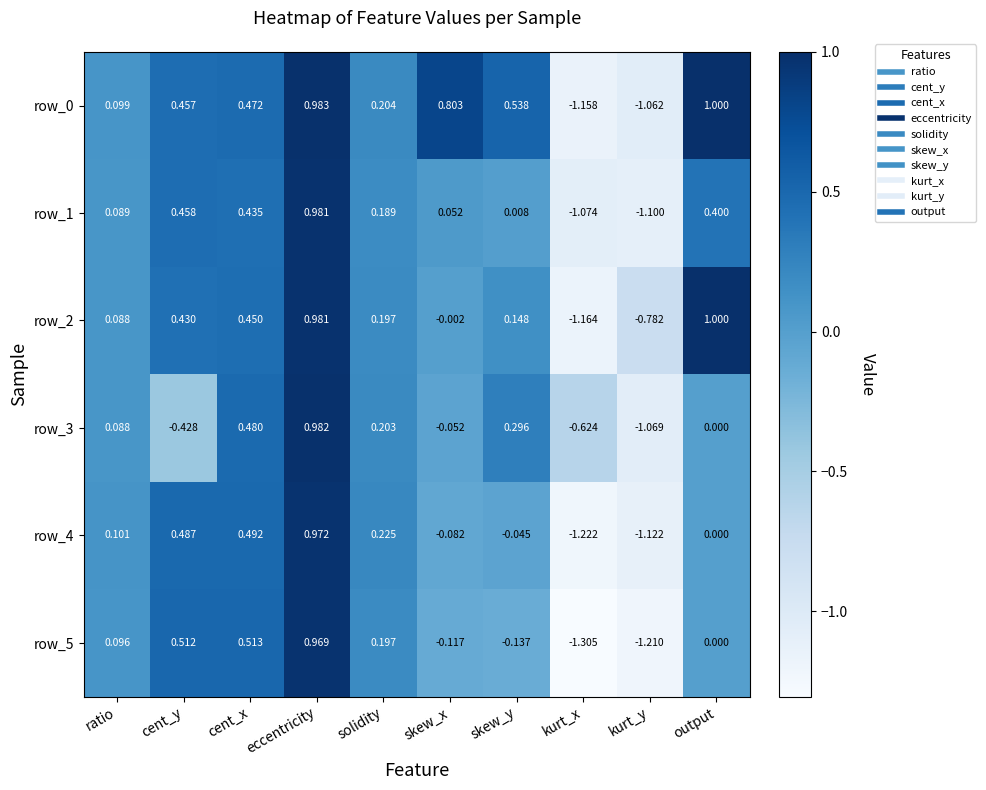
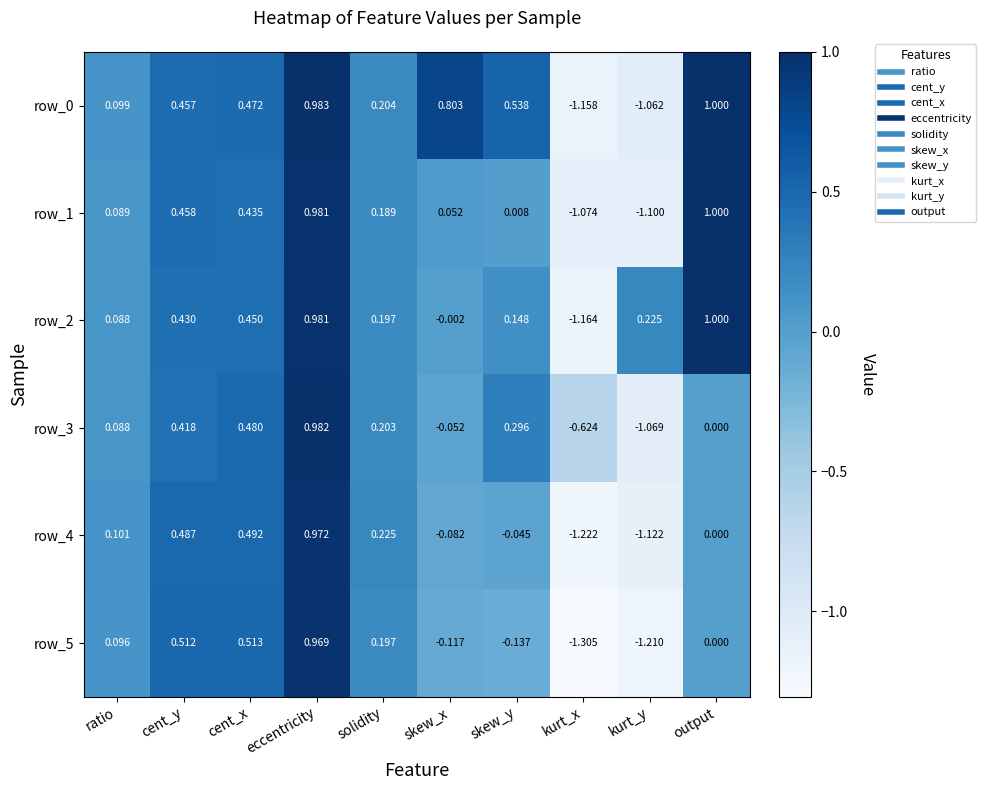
  {
    "row_0": {
      "ratio": 0.099,
      "cent_y": 0.457,
      "cent_x": 0.472,
      "eccentricity": 0.983,
      "solidity": 0.204,
      "skew_x": 0.803,
      "skew_y": 0.538,
      "kurt_x": -1.158,
      "kurt_y": -1.062,
      "output": 1.000
    },
    "row_1": {
      "ratio": 0.089,
      "cent_y": 0.458,
      "cent_x": 0.435,
      "eccentricity": 0.981,
      "solidity": 0.189,
      "skew_x": 0.052,
      "skew_y": 0.008,
      "kurt_x": -1.074,
      "kurt_y": -1.100,
-     "output": 0.400
+     "output": 1.000
    },
    "row_2": {
      "ratio": 0.088,
      "cent_y": 0.430,
      "cent_x": 0.450,
      "eccentricity": 0.981,
      "solidity": 0.197,
      "skew_x": -0.002,
      "skew_y": 0.148,
      "kurt_x": -1.164,
-     "kurt_y": -0.782,
+     "kurt_y": 0.225,
      "output": 1.000
    },
    "row_3": {
      "ratio": 0.088,
-     "cent_y": -0.428,
+     "cent_y": 0.418,
      "cent_x": 0.480,
      "eccentricity": 0.982,
      "solidity": 0.203,
      "skew_x": -0.052,
      "skew_y": 0.296,
      "kurt_x": -0.624,
      "kurt_y": -1.069,
      "output": 0.000
    },
    "row_4": {
      "ratio": 0.101,
      "cent_y": 0.487,
      "cent_x": 0.492,
      "eccentricity": 0.972,
      "solidity": 0.225,
      "skew_x": -0.082,
      "skew_y": -0.045,
      "kurt_x": -1.222,
      "kurt_y": -1.122,
      "output": 0.000
    },
    "row_5": {
      "ratio": 0.096,
      "cent_y": 0.512,
      "cent_x": 0.513,
      "eccentricity": 0.969,
      "solidity": 0.197,
      "skew_x": -0.117,
      "skew_y": -0.137,
      "kurt_x": -1.305,
      "kurt_y": -1.210,
      "output": 0.000
    }
  }
